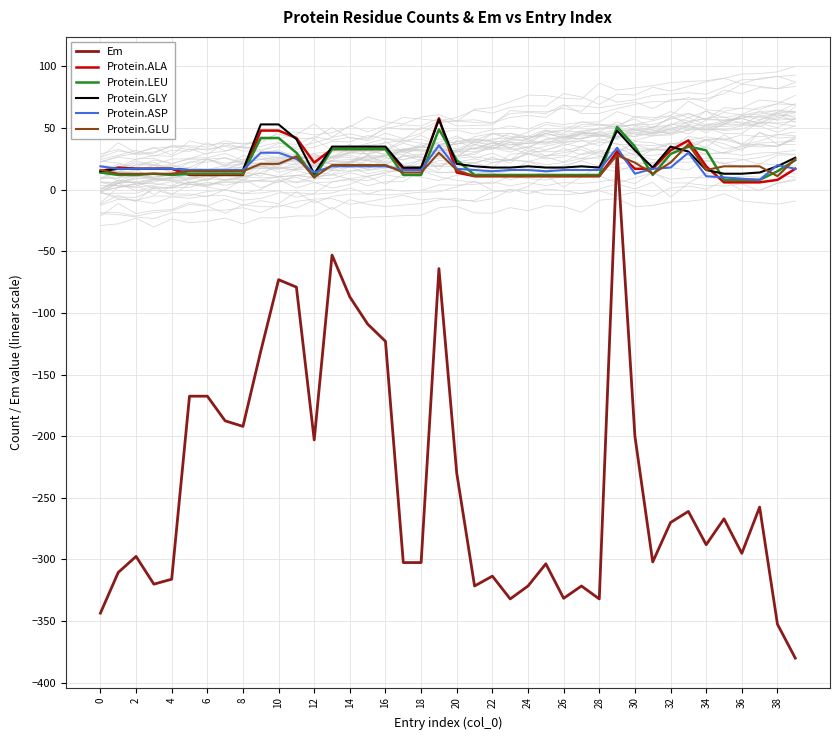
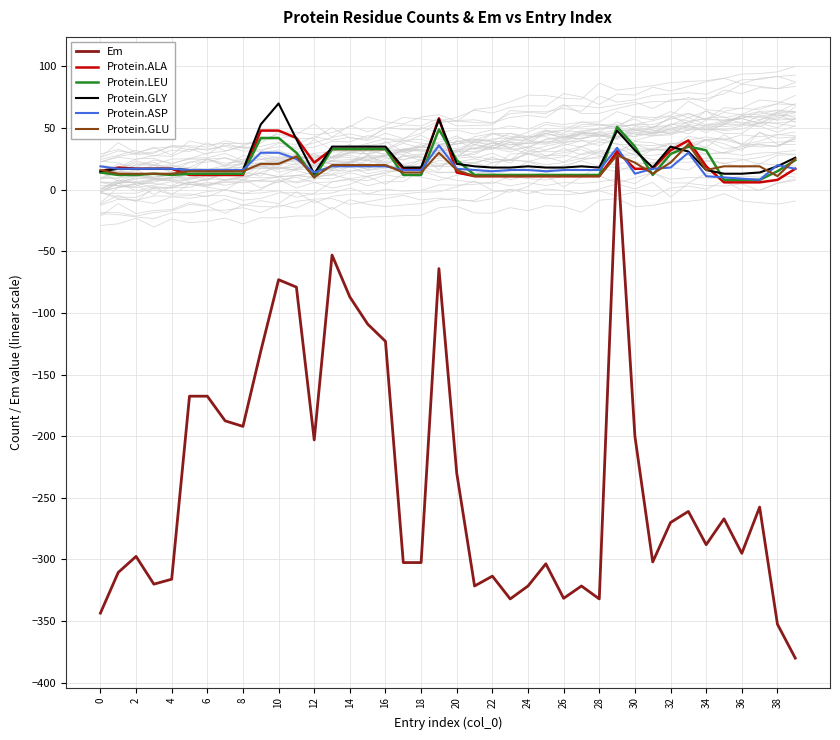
  {
    "Protein.ALA": {
      "34": 19,
      "38": 8
    },
    "Protein.LEU": {
      "34": 32
    },
    "Protein.GLY": {
-     "10": 53
+     "10": 70
    },
    "Protein.ASP": {
      "30": 13
    }
  }
